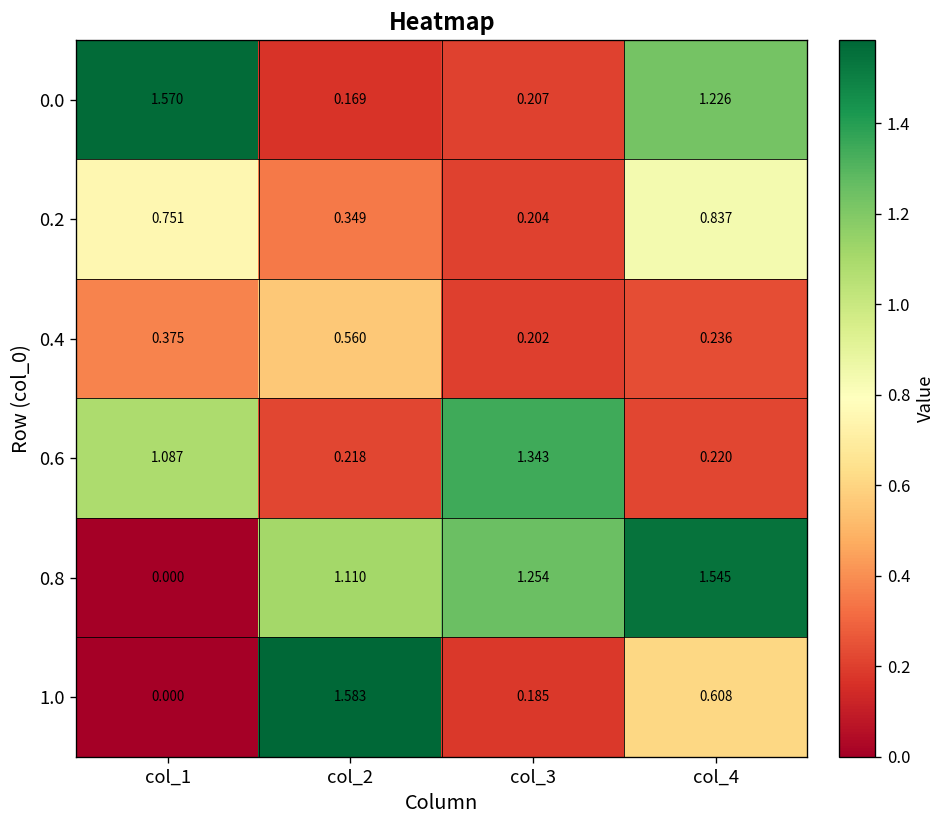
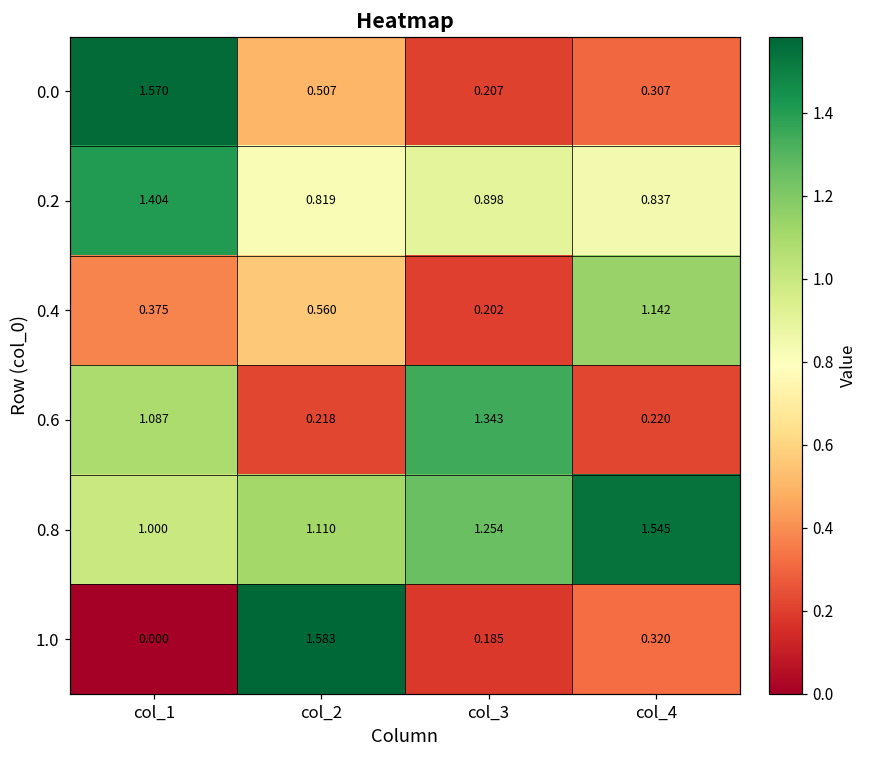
  {
    "0.0": {
      "col_1": 1.570,
-     "col_2": 0.169,
+     "col_2": 0.507,
      "col_3": 0.207,
-     "col_4": 1.226
+     "col_4": 0.307
    },
    "0.2": {
-     "col_1": 0.751,
-     "col_2": 0.349,
-     "col_3": 0.204,
+     "col_1": 1.404,
+     "col_2": 0.819,
+     "col_3": 0.898,
      "col_4": 0.837
    },
    "0.4": {
      "col_1": 0.375,
      "col_2": 0.560,
      "col_3": 0.202,
-     "col_4": 0.236
+     "col_4": 1.142
    },
    "0.6": {
      "col_1": 1.087,
      "col_2": 0.218,
      "col_3": 1.343,
      "col_4": 0.220
    },
    "0.8": {
-     "col_1": 0.000,
+     "col_1": 1.000,
      "col_2": 1.110,
      "col_3": 1.254,
      "col_4": 1.545
    },
    "1.0": {
      "col_1": 0.000,
      "col_2": 1.583,
      "col_3": 0.185,
-     "col_4": 0.608
+     "col_4": 0.320
    }
  }
